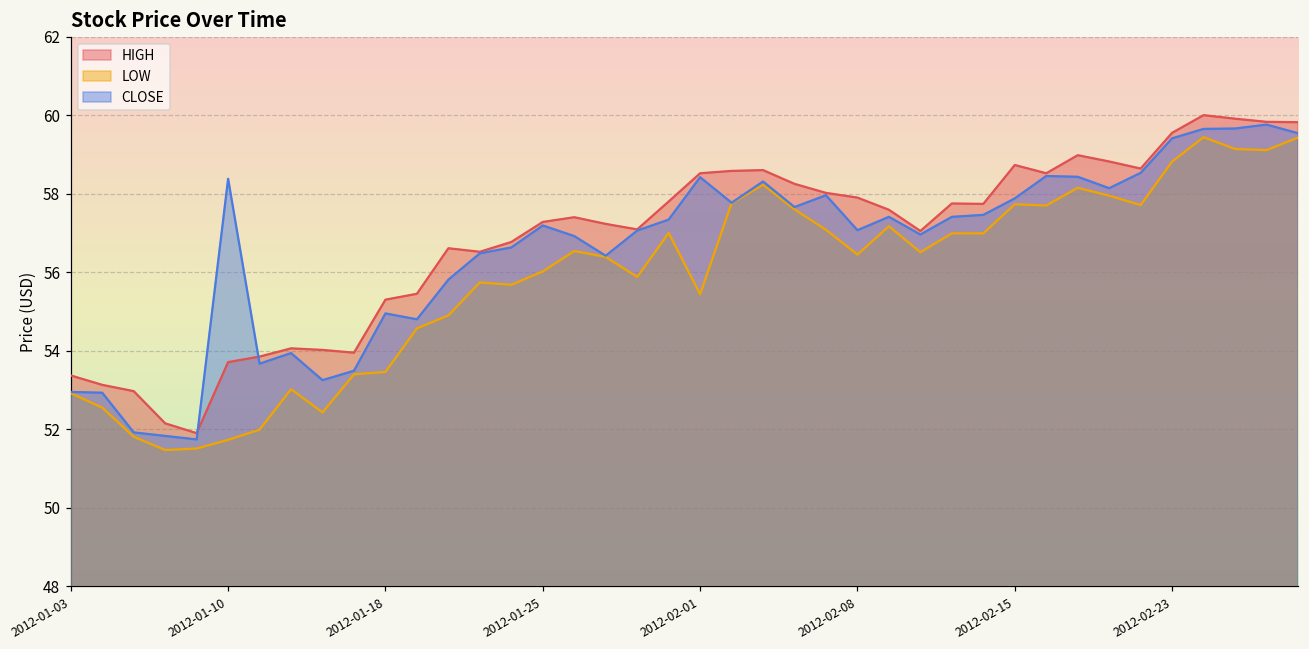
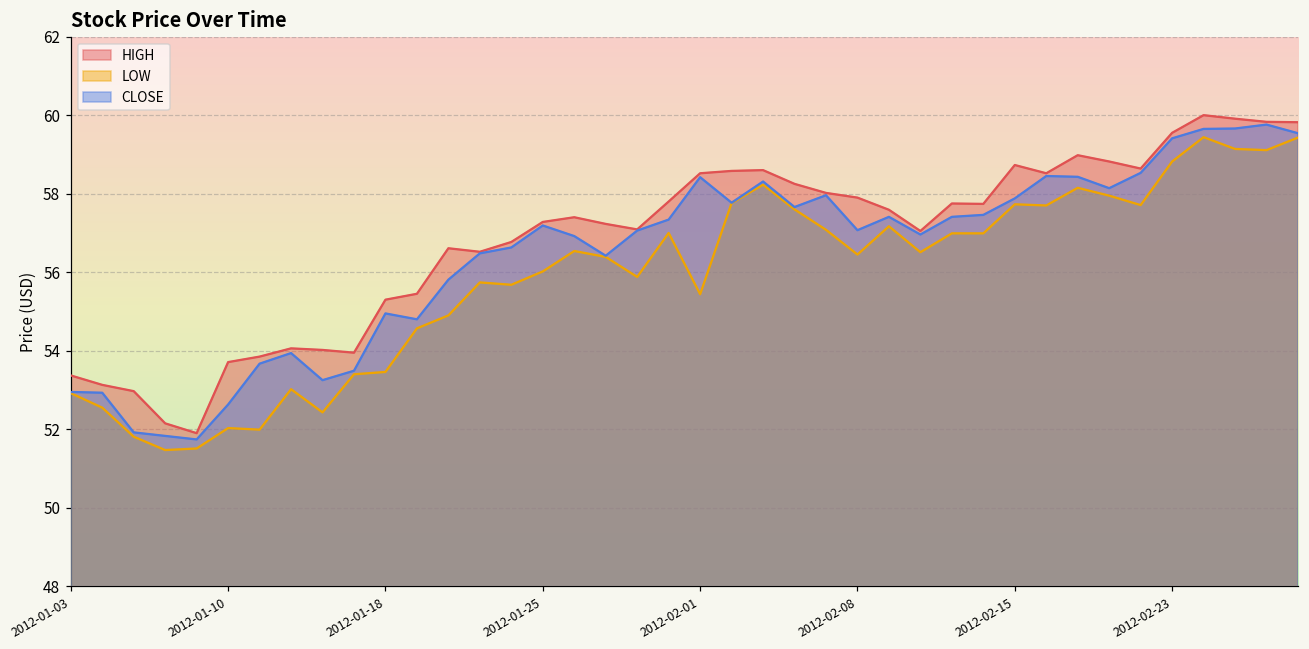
  {
    "HIGH": {
      "2012-01-03": 53.4,
      "2012-01-10": 53.7,
      "2012-01-18": 55.3,
      "2012-01-25": 57.3,
      "2012-02-01": 58.5,
      "2012-02-08": 57.9,
      "2012-02-15": 58.7,
      "2012-02-23": 59.6
    },
    "LOW": {
-     "2012-01-10": 51.7,
+     "2012-01-10": 52.0,
      "2012-01-18": 53.5,
      "2012-01-25": 56.0,
      "2012-02-01": 55.4,
      "2012-02-08": 56.5,
      "2012-02-15": 57.7,
      "2012-02-23": 58.8
    },
    "CLOSE": {
-     "2012-01-10": 58.4,
+     "2012-01-10": 52.6,
      "2012-01-18": 55.0,
      "2012-01-25": 57.2,
      "2012-02-01": 58.4,
      "2012-02-08": 57.1,
      "2012-02-15": 57.9,
      "2012-02-23": 59.4
    }
  }
